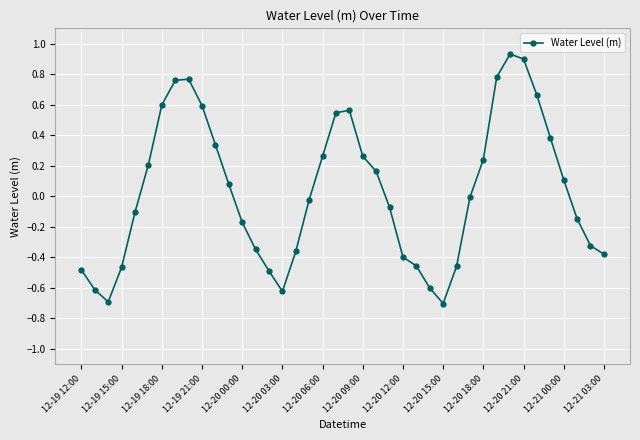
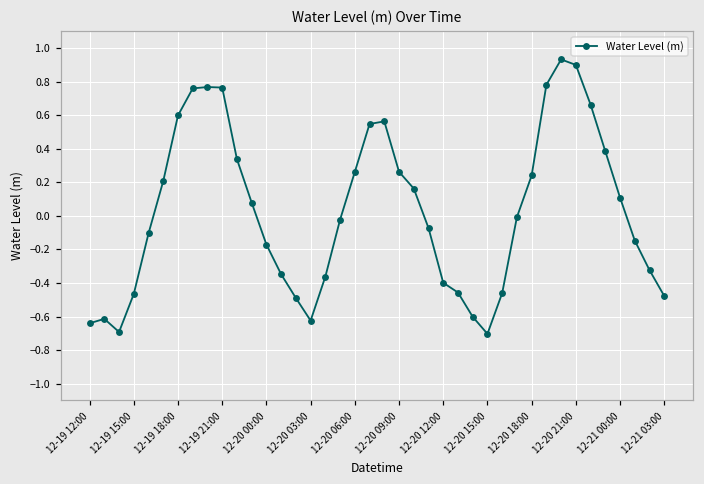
  {
-   "12-19 12:00": -0.48,
+   "12-19 12:00": -0.64,
    "12-19 15:00": -0.47,
    "12-19 18:00": 0.60,
-   "12-19 21:00": 0.59,
+   "12-19 21:00": 0.76,
    "12-20 00:00": -0.17,
    "12-20 03:00": -0.62,
    "12-20 06:00": 0.26,
    "12-20 09:00": 0.26,
    "12-20 12:00": -0.40,
    "12-20 15:00": -0.70,
    "12-20 18:00": 0.24,
    "12-20 21:00": 0.90,
    "12-21 00:00": 0.11,
-   "12-21 03:00": -0.38
+   "12-21 03:00": -0.48
  }
